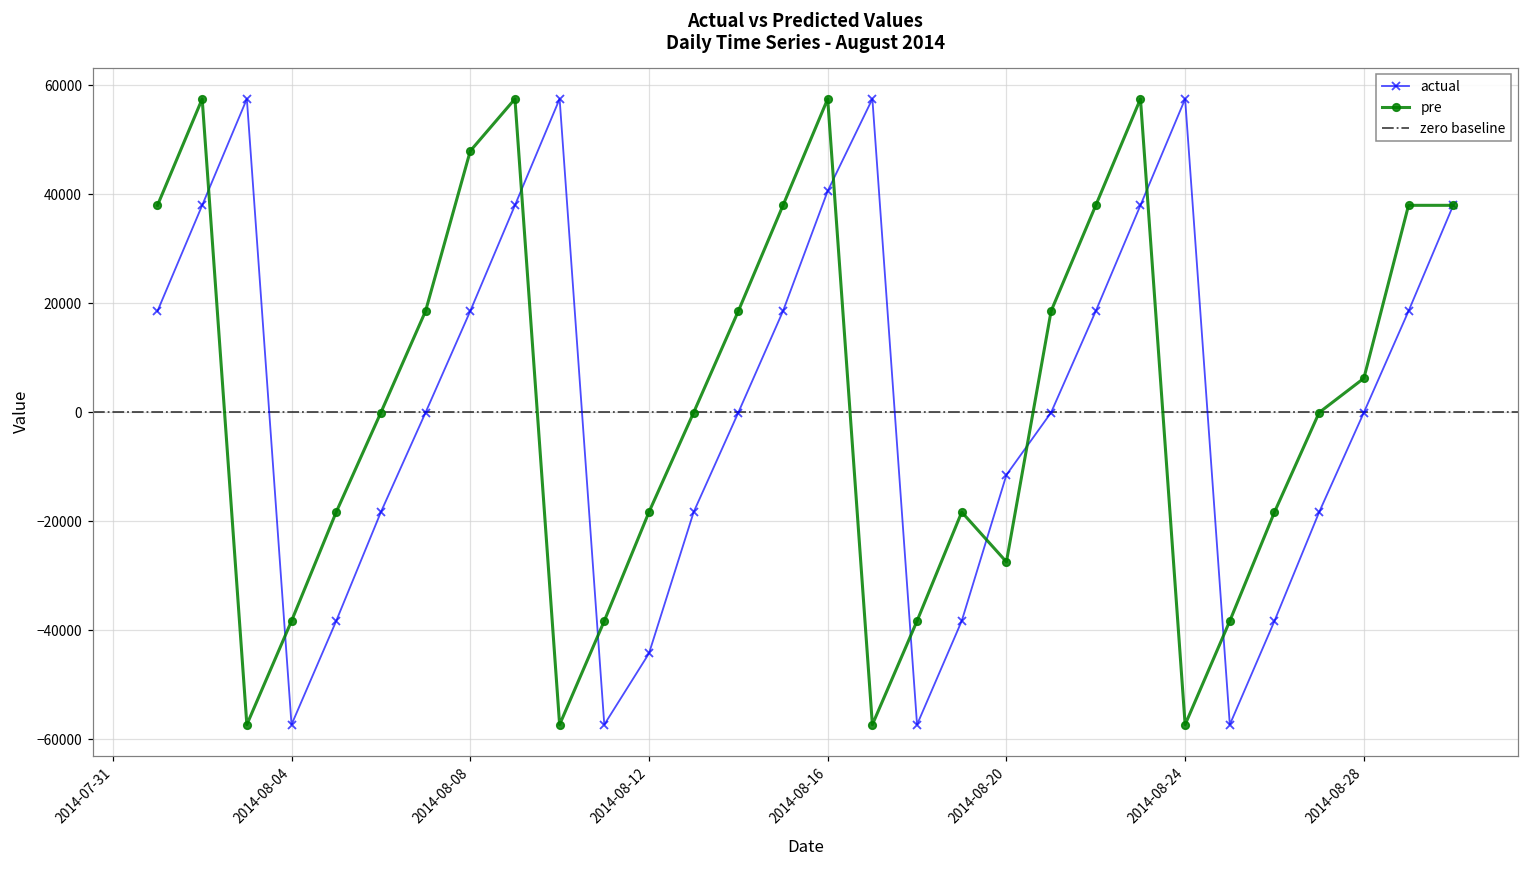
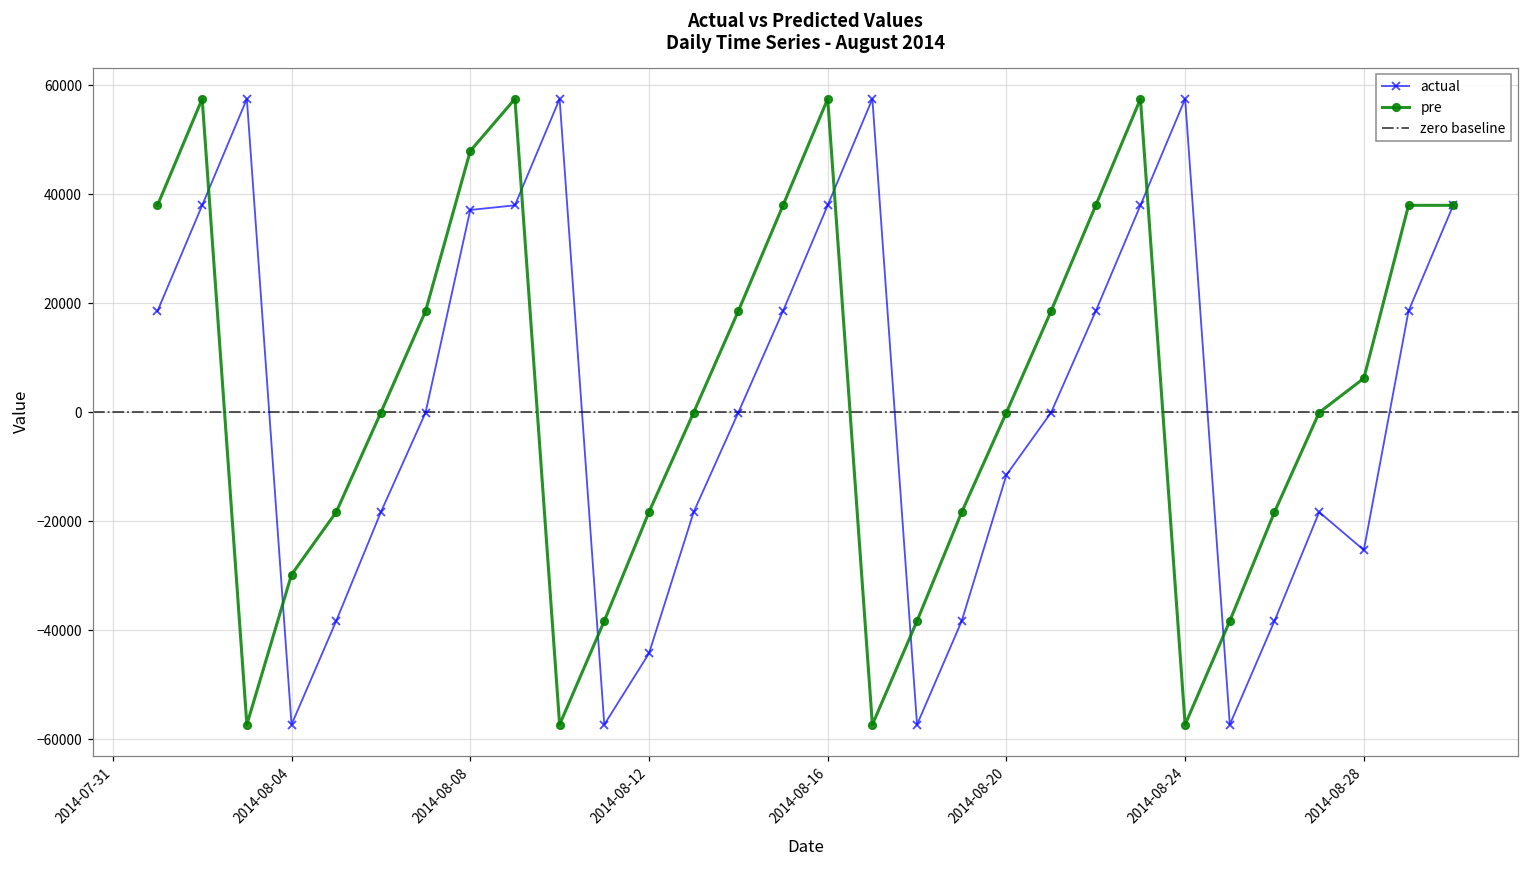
  {
    "actual": {
      "2014-08-04": -57000,
-     "2014-08-08": 19000,
+     "2014-08-08": 37000,
      "2014-08-12": -44000,
-     "2014-08-16": 41000,
+     "2014-08-16": 38000,
      "2014-08-20": -12000,
      "2014-08-24": 57000,
-     "2014-08-28": 0
+     "2014-08-28": -25000
    },
    "pre": {
-     "2014-08-04": -38000,
+     "2014-08-04": -30000,
      "2014-08-08": 48000,
      "2014-08-12": -18000,
      "2014-08-16": 57000,
-     "2014-08-20": -27000,
+     "2014-08-20": 0,
      "2014-08-24": -57000,
      "2014-08-28": 6000
    }
  }
